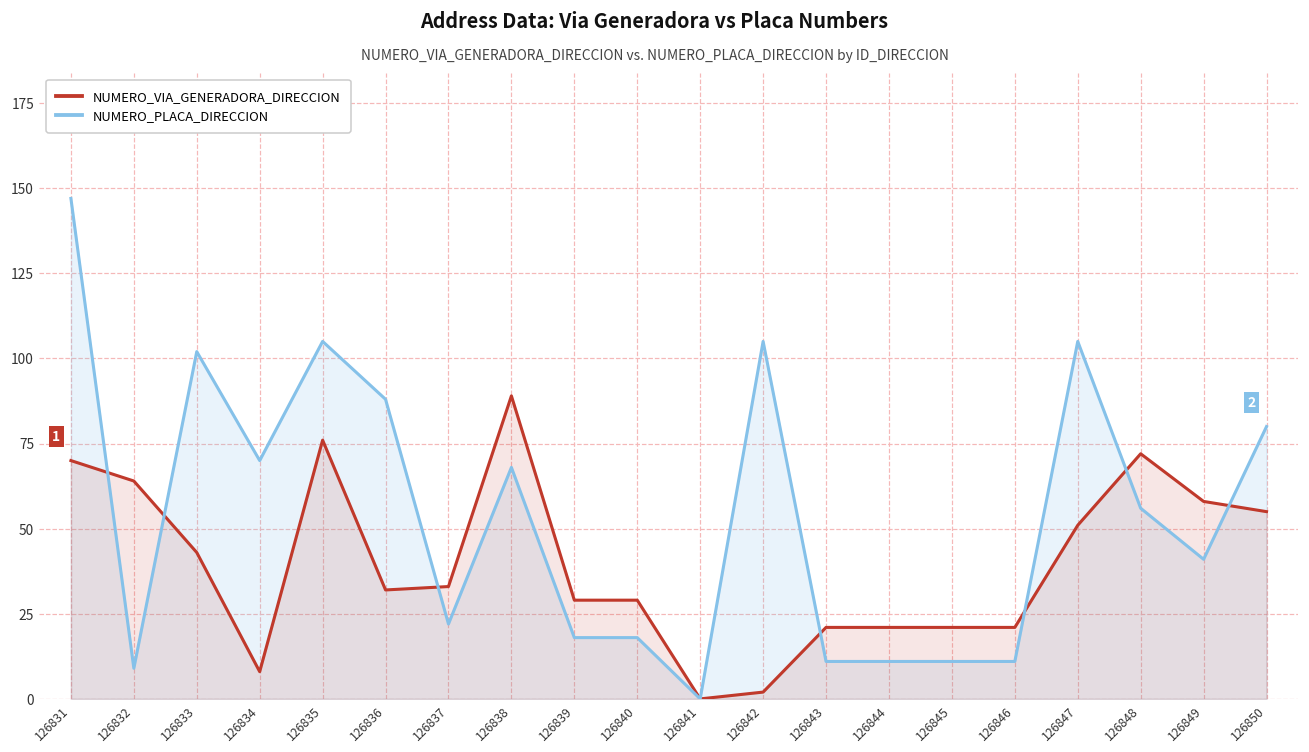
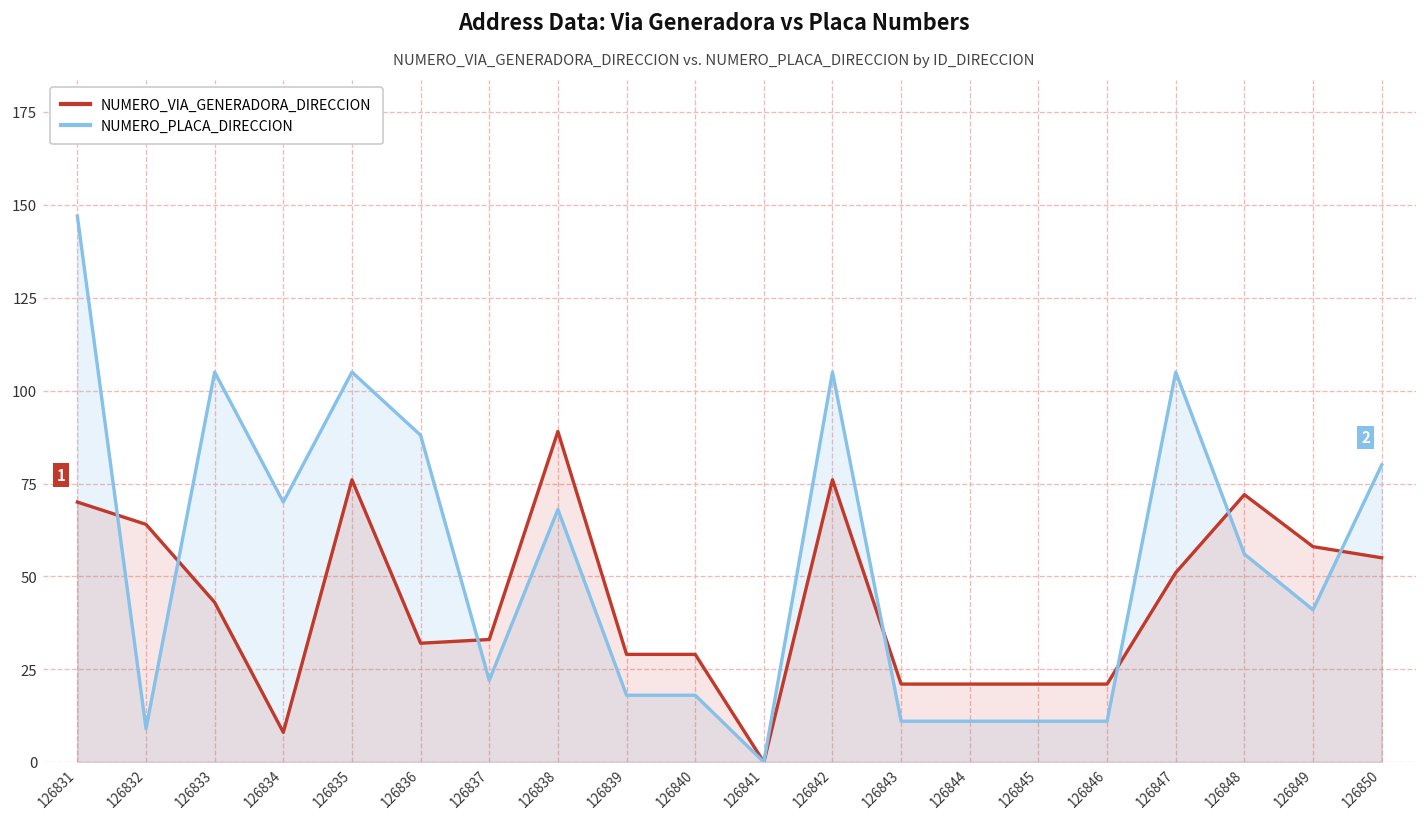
  {
    "NUMERO_VIA_GENERADORA_DIRECCION": {
      "126832": 64,
      "126833": 43,
      "126834": 8,
      "126835": 76,
      "126836": 32,
      "126837": 33,
      "126838": 89,
      "126839": 29,
      "126840": 29,
-     "126842": 2,
+     "126842": 76,
      "126843": 21,
      "126844": 21,
      "126845": 21,
      "126846": 21,
      "126847": 51,
      "126848": 72,
      "126849": 58,
      "126850": 55
    },
    "NUMERO_PLACA_DIRECCION": {
      "126831": 147,
      "126832": 9,
-     "126833": 102,
+     "126833": 105,
      "126834": 70,
      "126835": 105,
      "126836": 88,
      "126837": 22,
      "126838": 68,
      "126839": 18,
      "126840": 18,
      "126842": 105,
      "126843": 11,
      "126844": 11,
      "126845": 11,
      "126846": 11,
      "126847": 105,
      "126848": 56,
      "126849": 41
    }
  }
